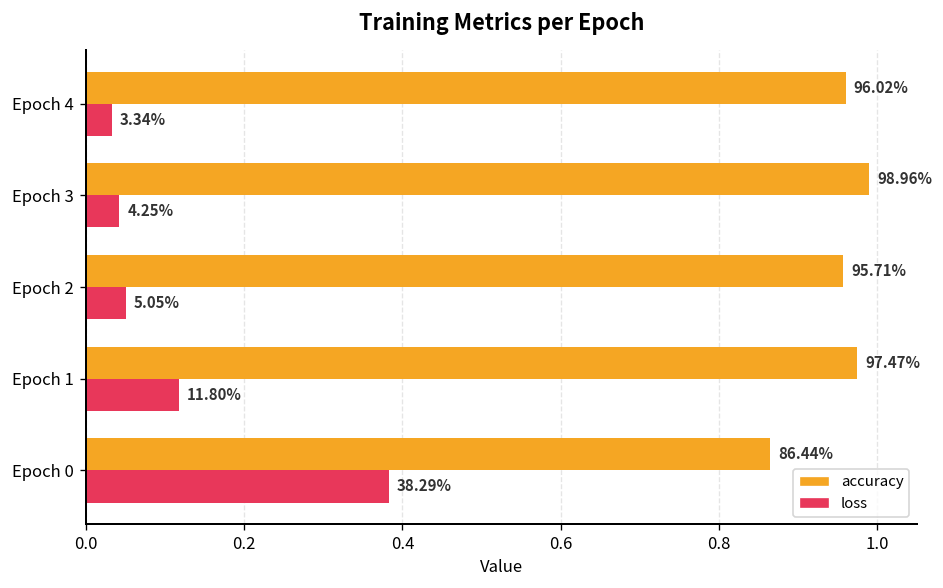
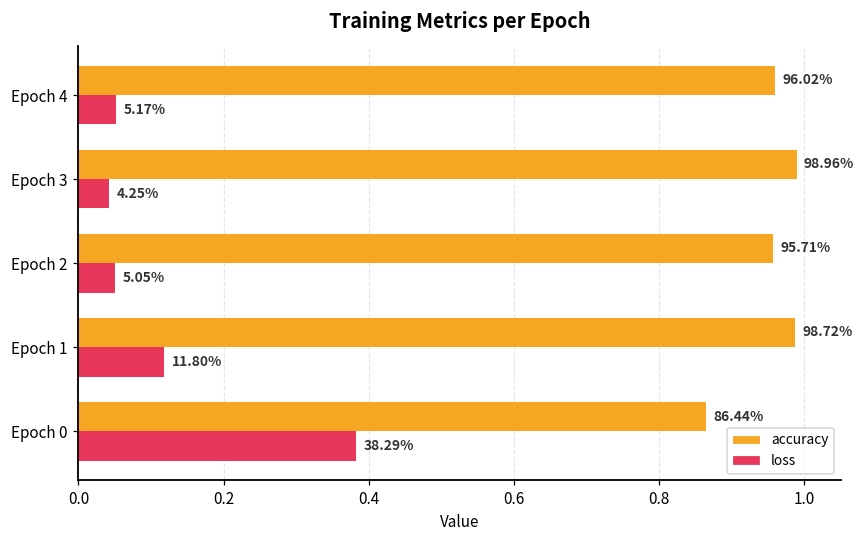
  {
    "accuracy": {
      "Epoch 4": "96.02%",
      "Epoch 3": "98.96%",
      "Epoch 2": "95.71%",
-     "Epoch 1": "97.47%",
+     "Epoch 1": "98.72%",
      "Epoch 0": "86.44%"
    },
    "loss": {
-     "Epoch 4": "3.34%",
+     "Epoch 4": "5.17%",
      "Epoch 3": "4.25%",
      "Epoch 2": "5.05%",
      "Epoch 1": "11.80%",
      "Epoch 0": "38.29%"
    }
  }
